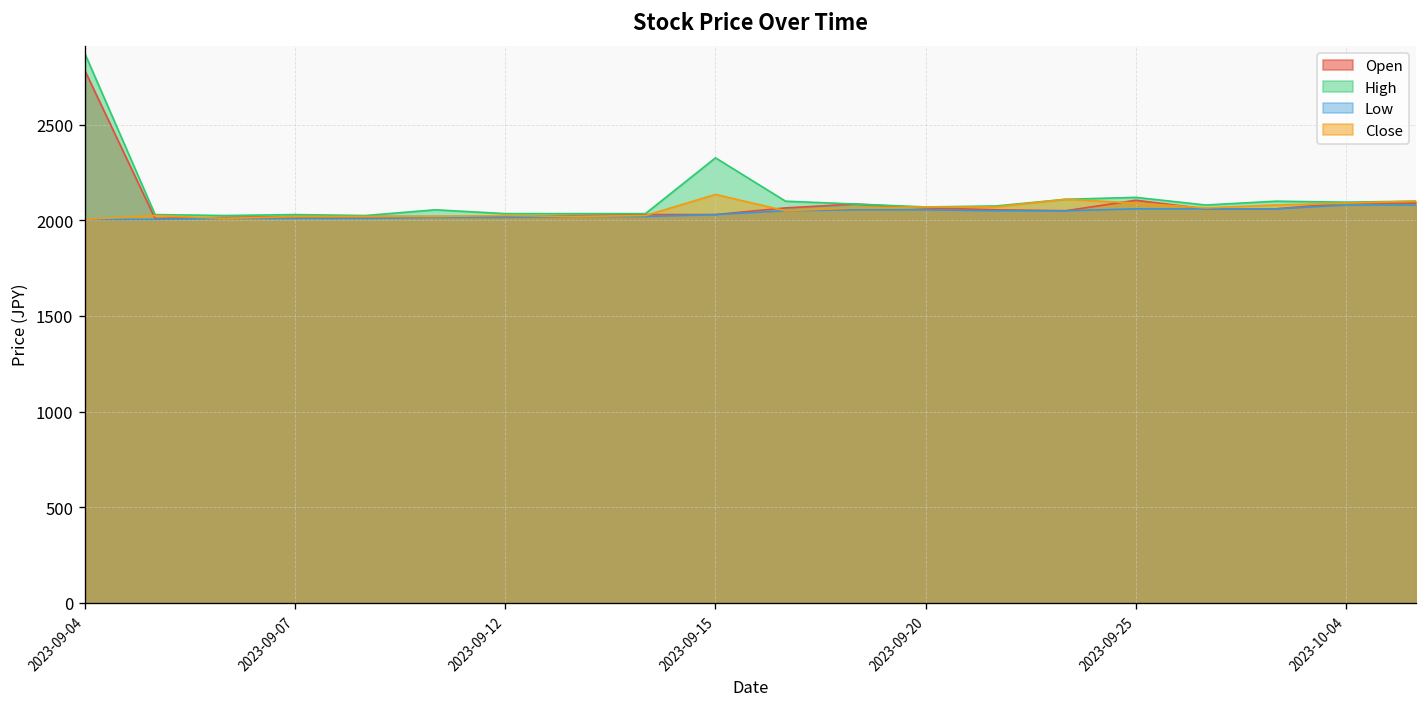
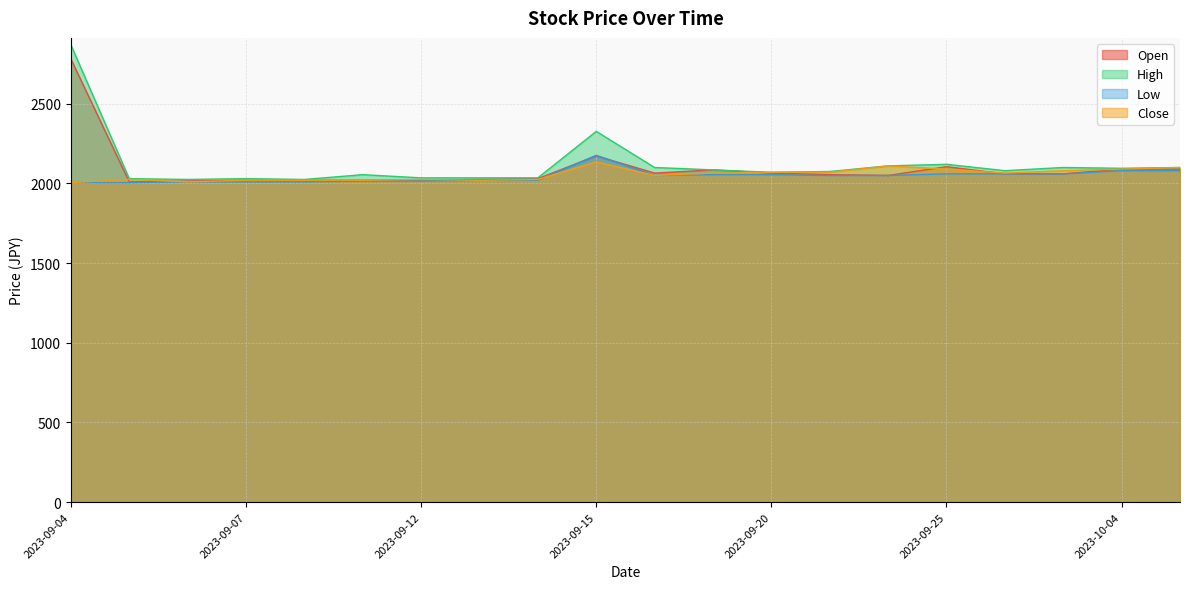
  {
    "Open": {
      "2023-09-04": 2780,
-     "2023-09-15": 2030
+     "2023-09-15": 2170
    },
    "High": {
      "2023-09-04": 2870,
      "2023-09-15": 2330
    },
    "Low": {
-     "2023-09-15": 2030,
+     "2023-09-15": 2180,
      "2023-09-25": 2060
    },
    "Close": {
      "2023-09-15": 2140
    }
  }
